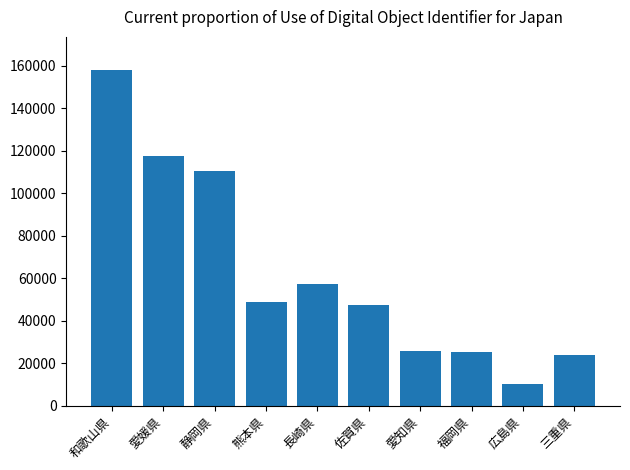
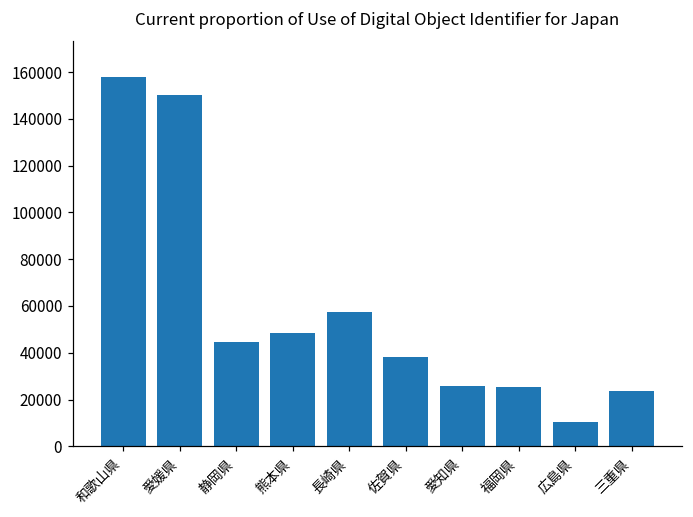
  {
    "和歌山県": 158000,
-   "愛媛県": 117000,
-   "静岡県": 110000,
+   "愛媛県": 150000,
+   "静岡県": 44000,
    "熊本県": 49000,
    "長崎県": 57000,
-   "佐賀県": 48000,
+   "佐賀県": 38000,
    "愛知県": 26000,
    "福岡県": 25000,
    "広島県": 10000,
    "三重県": 24000
  }
